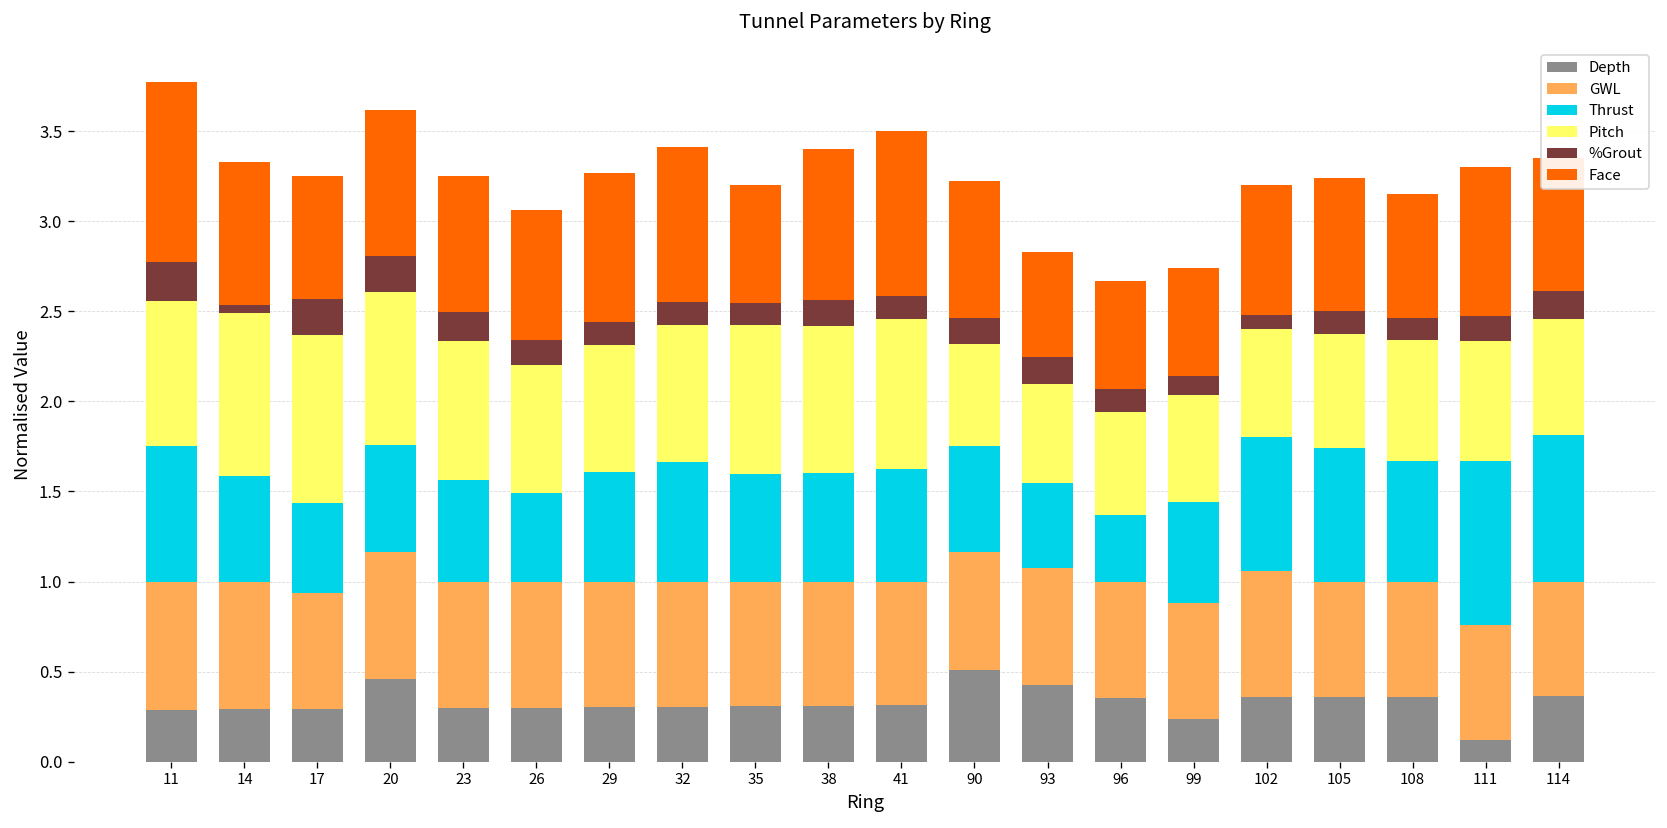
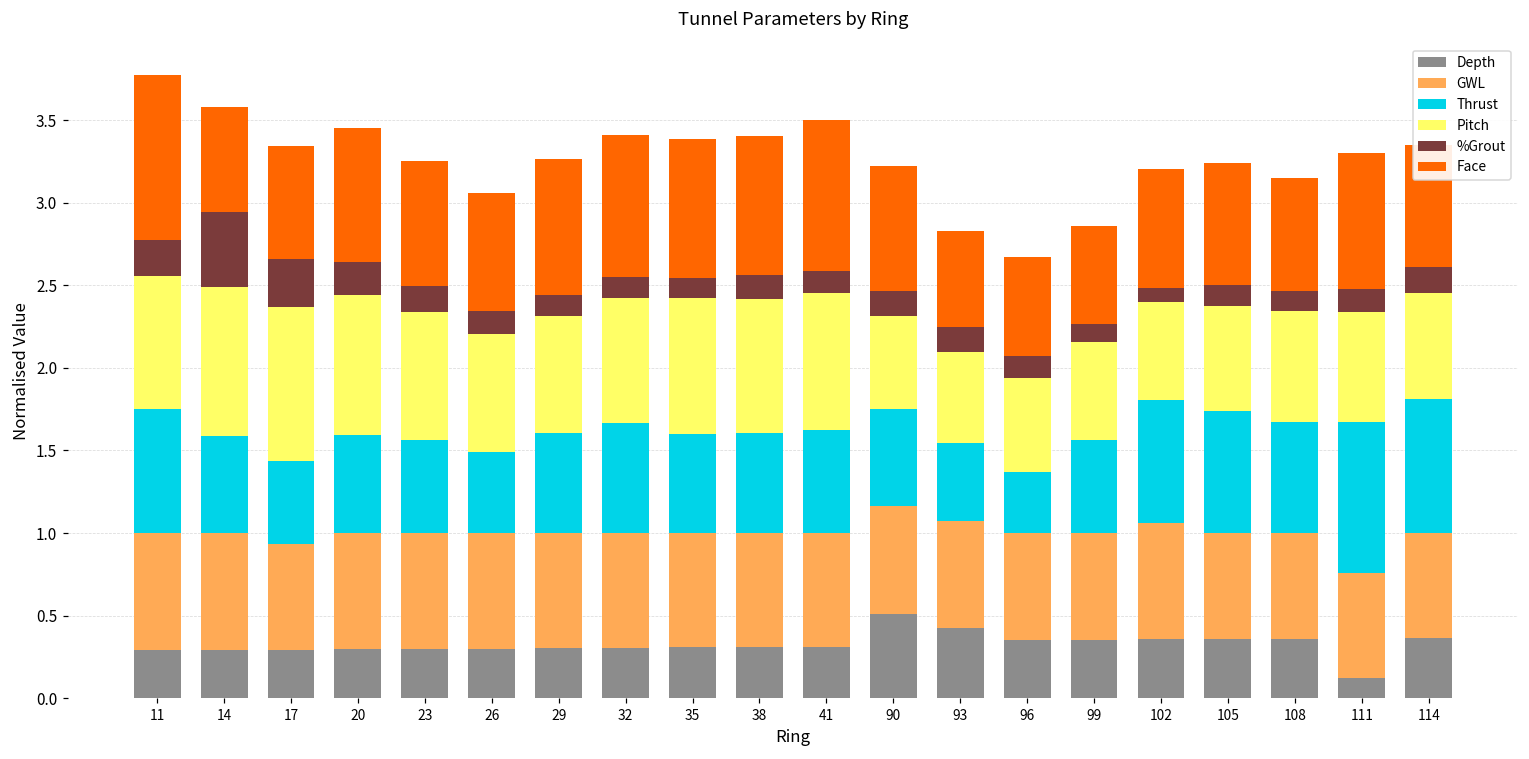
  {
    "Depth": {
      "11": 0.29,
      "14": 0.29,
      "17": 0.29,
-     "20": 0.46,
+     "20": 0.30,
      "23": 0.30,
      "26": 0.30,
      "29": 0.30,
      "32": 0.31,
      "35": 0.31,
      "38": 0.31,
      "41": 0.31,
      "90": 0.51,
      "93": 0.42,
      "96": 0.35,
-     "99": 0.23,
+     "99": 0.35,
      "102": 0.36,
      "105": 0.36,
      "108": 0.36,
      "111": 0.12,
      "114": 0.37
    },
    "GWL": {
      "11": 0.71,
      "14": 0.71,
      "17": 0.64,
      "20": 0.70,
      "23": 0.70,
      "26": 0.70,
      "29": 0.70,
      "32": 0.69,
      "35": 0.69,
      "38": 0.69,
      "41": 0.69,
      "90": 0.65,
      "93": 0.65,
      "96": 0.65,
      "99": 0.65,
      "102": 0.70,
      "105": 0.64,
      "108": 0.64,
      "111": 0.64,
      "114": 0.63
    },
    "Thrust": {
      "11": 0.75,
      "14": 0.58,
      "17": 0.50,
      "20": 0.59,
      "23": 0.57,
      "26": 0.49,
      "29": 0.61,
      "32": 0.67,
      "35": 0.60,
      "38": 0.60,
      "41": 0.62,
      "90": 0.59,
      "93": 0.47,
      "96": 0.37,
      "99": 0.56,
      "102": 0.74,
      "105": 0.74,
      "108": 0.67,
      "111": 0.91,
      "114": 0.81
    },
    "Pitch": {
      "11": 0.80,
      "14": 0.90,
      "17": 0.93,
      "20": 0.85,
      "23": 0.77,
      "26": 0.71,
      "29": 0.71,
      "32": 0.76,
      "35": 0.82,
      "38": 0.82,
      "41": 0.83,
      "90": 0.57,
      "93": 0.55,
      "96": 0.57,
      "99": 0.60,
      "102": 0.60,
      "105": 0.63,
      "108": 0.67,
      "111": 0.67,
      "114": 0.64
    },
    "%Grout": {
      "11": 0.22,
-     "14": 0.05,
-     "17": 0.20,
+     "14": 0.46,
+     "17": 0.29,
      "20": 0.20,
      "23": 0.16,
      "26": 0.14,
      "29": 0.13,
      "32": 0.13,
      "35": 0.12,
      "38": 0.14,
      "41": 0.13,
      "90": 0.15,
      "93": 0.15,
      "96": 0.13,
      "99": 0.11,
      "102": 0.08,
      "105": 0.13,
      "108": 0.12,
      "111": 0.14,
      "114": 0.15
    },
    "Face": {
      "11": 1.00,
-     "14": 0.79,
+     "14": 0.63,
      "17": 0.69,
      "20": 0.81,
      "23": 0.76,
      "26": 0.72,
      "29": 0.83,
      "32": 0.86,
-     "35": 0.65,
+     "35": 0.84,
      "38": 0.84,
      "41": 0.91,
      "90": 0.76,
      "93": 0.58,
      "96": 0.60,
      "99": 0.60,
      "102": 0.72,
      "105": 0.74,
      "108": 0.69,
      "111": 0.83
    }
  }
